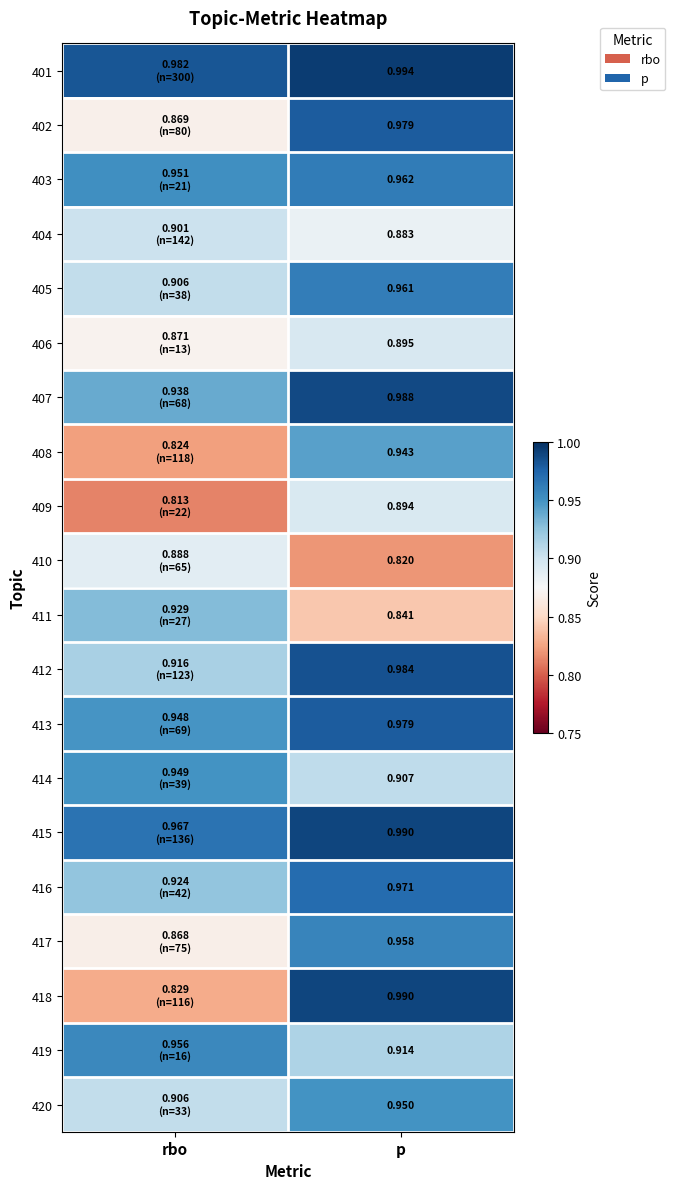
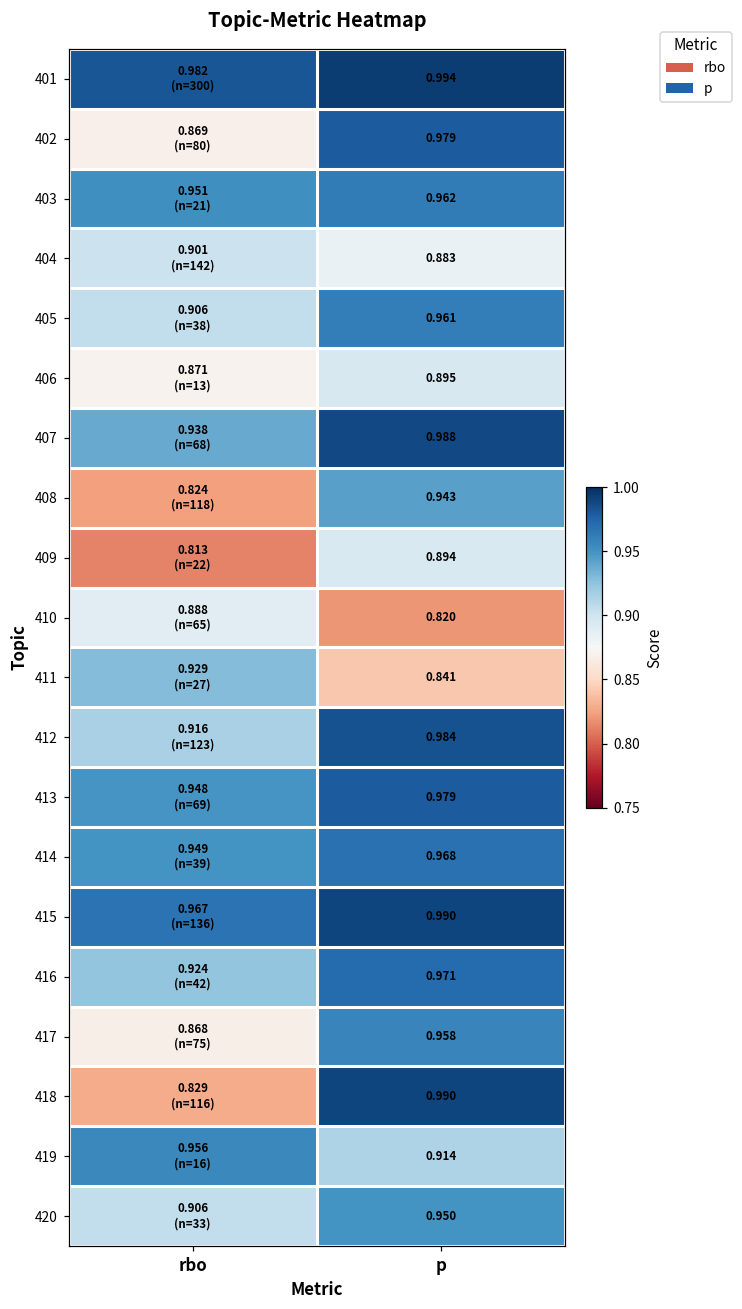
  {
    "401": {
      "p": 0.994
    },
    "402": {
      "p": 0.979
    },
    "403": {
      "p": 0.962
    },
    "404": {
      "p": 0.883
    },
    "405": {
      "p": 0.961
    },
    "406": {
      "p": 0.895
    },
    "407": {
      "p": 0.988
    },
    "408": {
      "p": 0.943
    },
    "409": {
      "p": 0.894
    },
    "410": {
      "p": 0.820
    },
    "411": {
      "p": 0.841
    },
    "412": {
      "p": 0.984
    },
    "413": {
      "p": 0.979
    },
    "414": {
-     "p": 0.907
+     "p": 0.968
    },
    "415": {
      "p": 0.990
    },
    "416": {
      "p": 0.971
    },
    "417": {
      "p": 0.958
    },
    "418": {
      "p": 0.990
    },
    "419": {
      "p": 0.914
    },
    "420": {
      "p": 0.950
    }
  }
